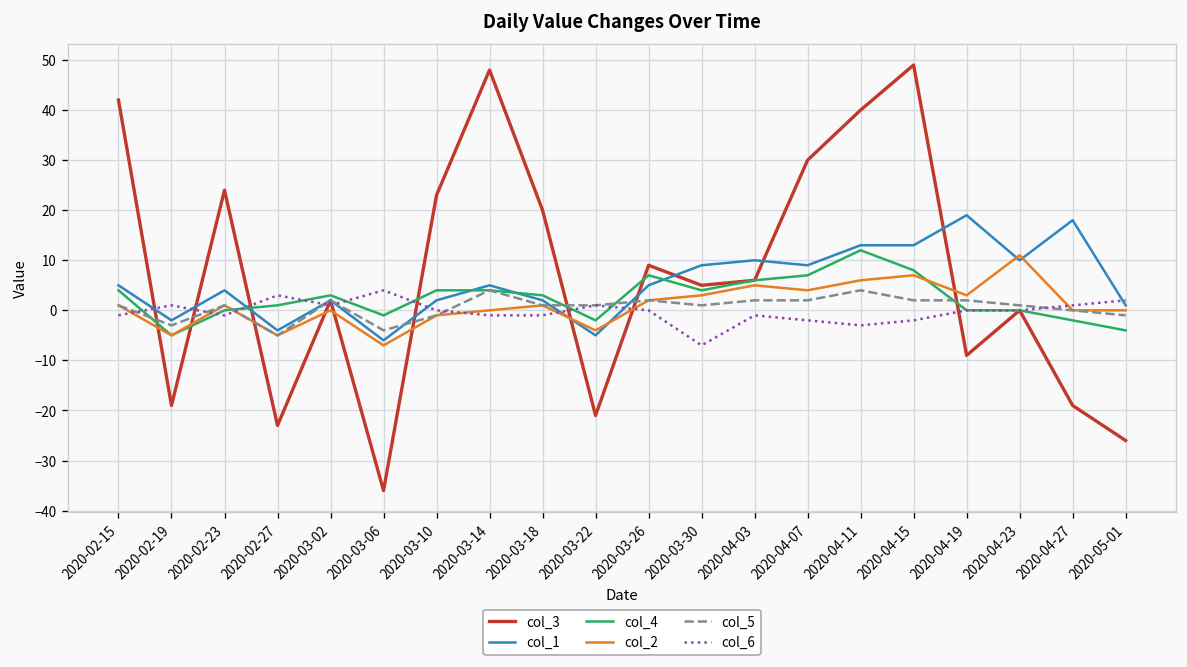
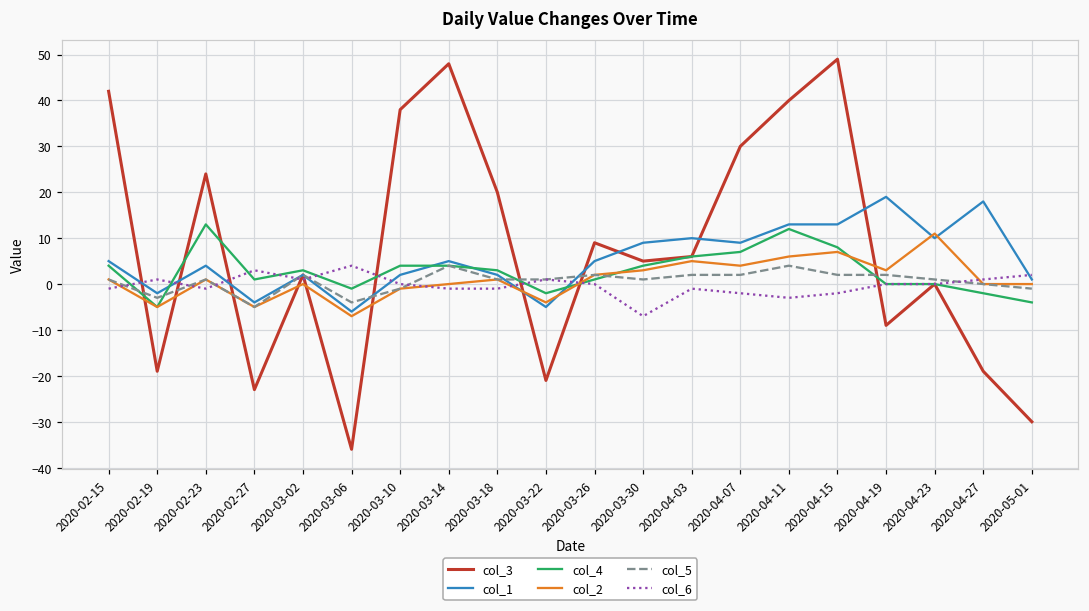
  {
    "col_3": {
      "2020-02-15": 42,
      "2020-02-19": -19,
      "2020-02-23": 24,
      "2020-02-27": -23,
      "2020-03-06": -36,
-     "2020-03-10": 23,
+     "2020-03-10": 38,
      "2020-03-14": 48,
      "2020-03-18": 20,
      "2020-03-22": -21,
      "2020-03-26": 9,
      "2020-03-30": 5,
      "2020-04-07": 30,
      "2020-04-11": 40,
      "2020-04-15": 49,
      "2020-04-19": -9,
      "2020-04-27": -19,
-     "2020-05-01": -26
+     "2020-05-01": -30
    },
    "col_1": {
      "2020-02-15": 5,
      "2020-02-19": -2,
      "2020-02-23": 4,
      "2020-02-27": -4,
      "2020-03-06": -6,
      "2020-03-10": 2,
      "2020-03-14": 5,
      "2020-03-18": 2,
      "2020-03-22": -5,
      "2020-03-26": 5,
      "2020-03-30": 9,
      "2020-04-03": 10,
      "2020-04-07": 9,
      "2020-04-11": 13,
      "2020-04-15": 13,
      "2020-04-19": 19,
      "2020-04-23": 10,
      "2020-04-27": 18,
      "2020-05-01": 1
    },
    "col_4": {
      "2020-02-15": 4,
-     "2020-02-23": 0,
+     "2020-02-23": 13,
      "2020-02-27": 1,
      "2020-03-02": 3,
      "2020-03-06": -1,
      "2020-03-10": 4,
      "2020-03-18": 3,
      "2020-03-22": -2,
-     "2020-03-26": 7,
+     "2020-03-26": 1,
      "2020-03-30": 4,
      "2020-04-07": 7,
      "2020-04-11": 12,
      "2020-04-15": 8,
      "2020-04-27": -2,
      "2020-05-01": -4
    },
    "col_2": {
      "2020-03-02": 0,
      "2020-03-06": -7,
      "2020-03-14": 0,
      "2020-03-22": -4,
      "2020-03-30": 3,
      "2020-04-03": 5,
      "2020-04-07": 4,
      "2020-04-11": 6,
      "2020-04-15": 7,
      "2020-04-19": 3,
      "2020-04-23": 11,
      "2020-05-01": 0
    },
    "col_5": {
      "2020-02-19": -3,
      "2020-03-06": -4,
      "2020-03-30": 1,
      "2020-04-03": 2,
      "2020-04-07": 2,
      "2020-04-11": 4,
      "2020-04-15": 2,
      "2020-04-19": 2,
      "2020-04-23": 1,
      "2020-05-01": -1
    },
    "col_6": {
      "2020-02-15": -1,
      "2020-02-19": 1,
      "2020-02-23": -1,
      "2020-02-27": 3,
      "2020-03-02": 1,
      "2020-03-06": 4,
      "2020-03-10": 0,
      "2020-03-14": -1,
      "2020-03-18": -1,
      "2020-03-26": 0,
      "2020-03-30": -7,
      "2020-04-03": -1,
      "2020-04-07": -2,
      "2020-04-11": -3,
      "2020-04-15": -2,
      "2020-04-27": 1,
      "2020-05-01": 2
    }
  }
